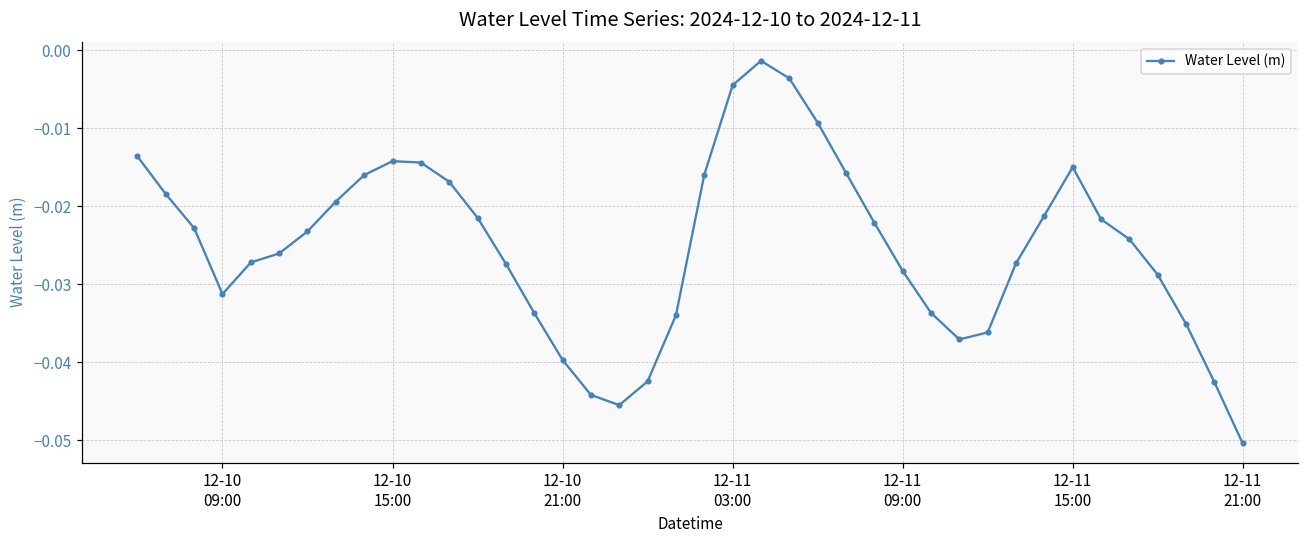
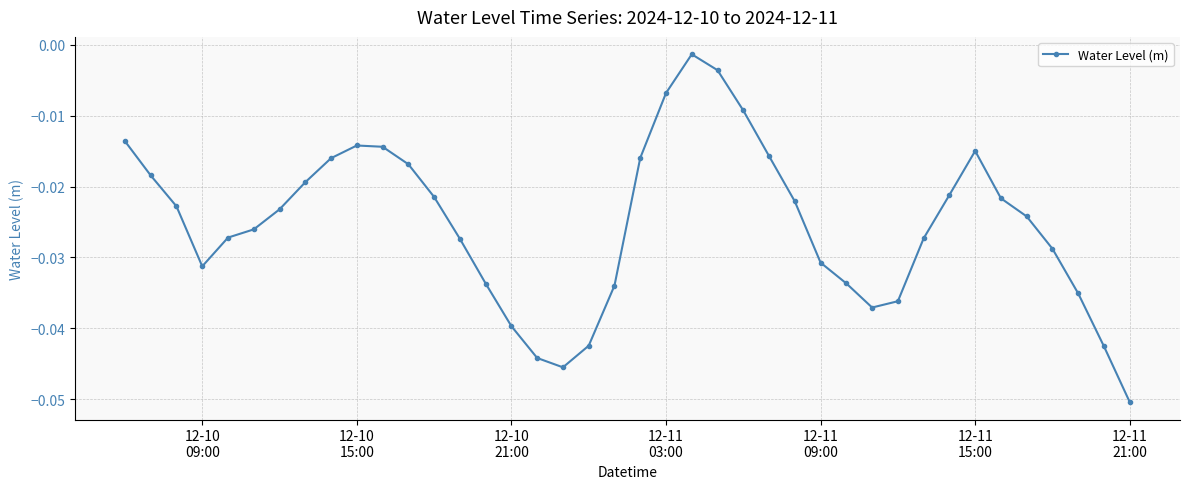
  {
    "12-10 09:00": -0.031,
    "12-10 15:00": -0.014,
    "12-10 21:00": -0.040,
-   "12-11 03:00": -0.004,
-   "12-11 09:00": -0.028,
+   "12-11 03:00": -0.007,
+   "12-11 09:00": -0.031,
    "12-11 15:00": -0.015,
    "12-11 21:00": -0.050
  }
